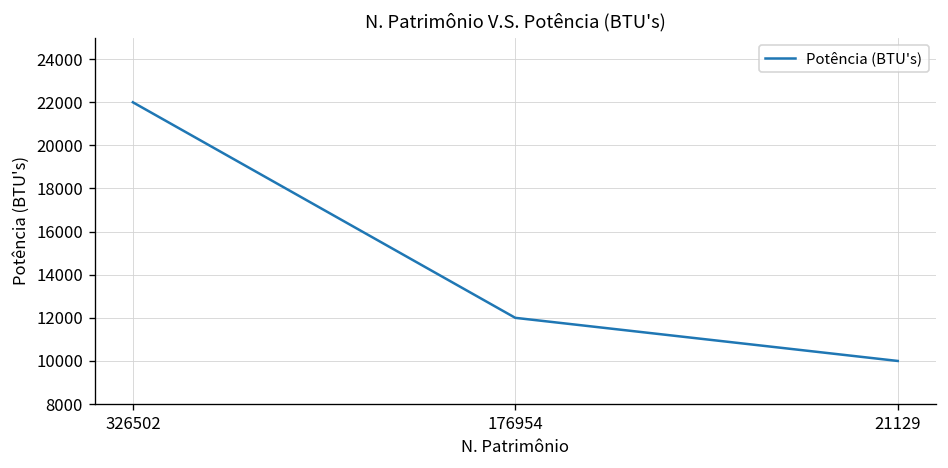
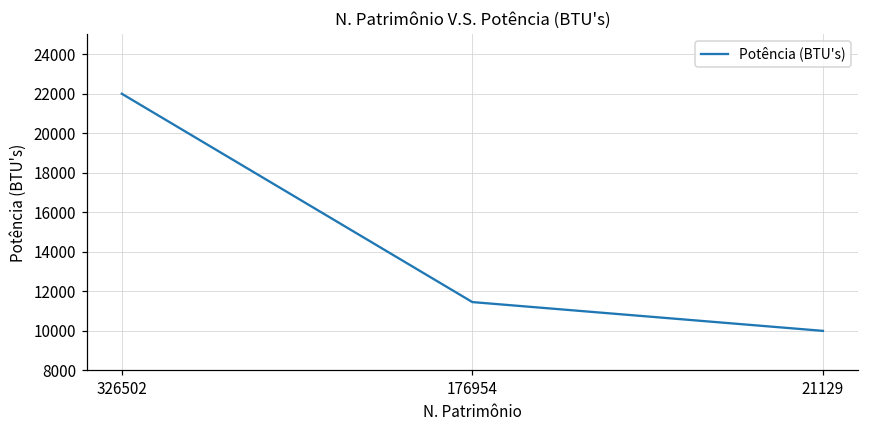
  {
    "326502": 22000,
-   "176954": 12000,
+   "176954": 11500,
    "21129": 10000
  }
